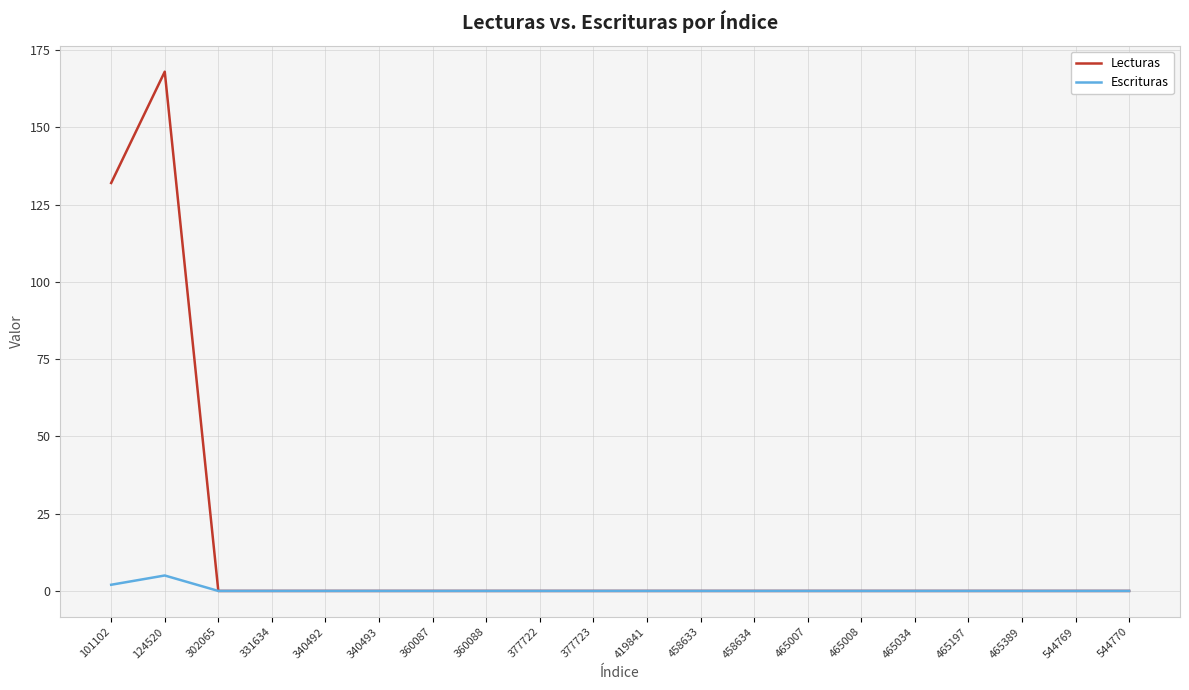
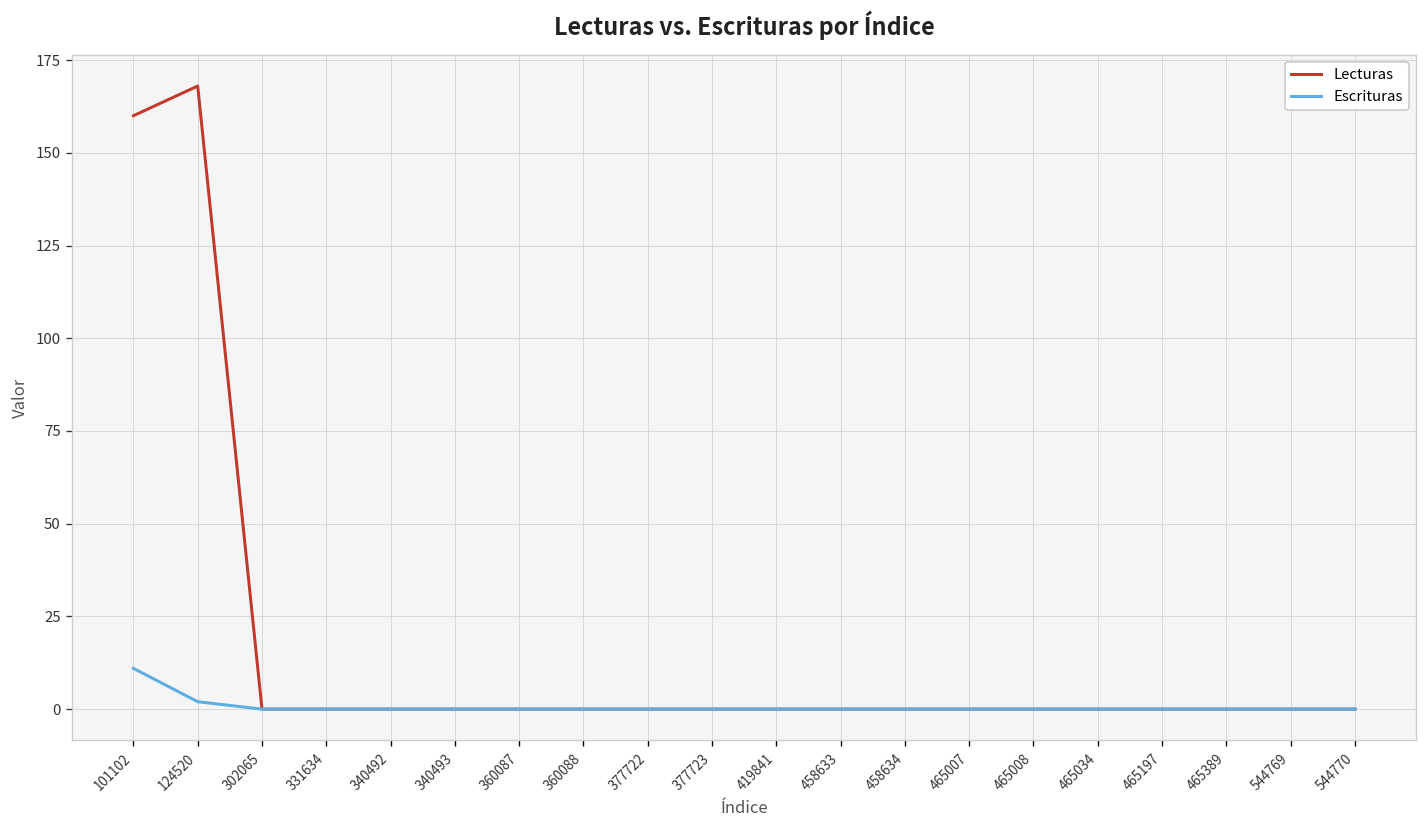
  {
    "Lecturas": {
-     "101102": 132,
+     "101102": 160,
      "124520": 168
    },
    "Escrituras": {
-     "101102": 2,
-     "124520": 5
+     "101102": 11,
+     "124520": 2
    }
  }
